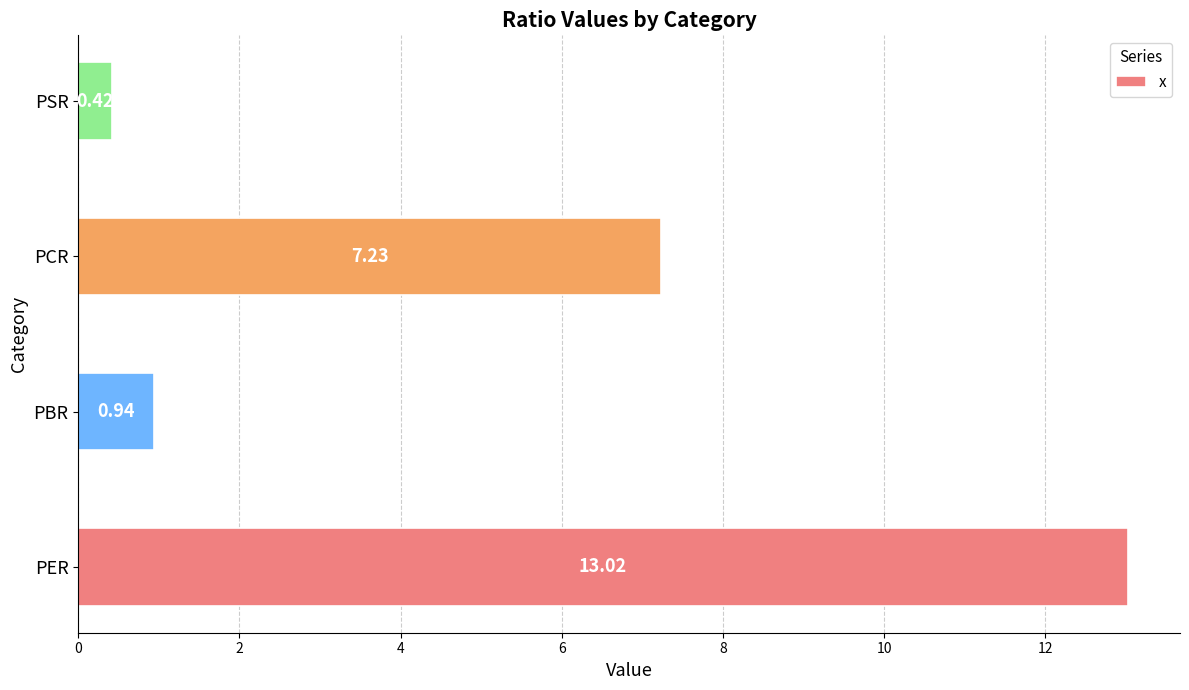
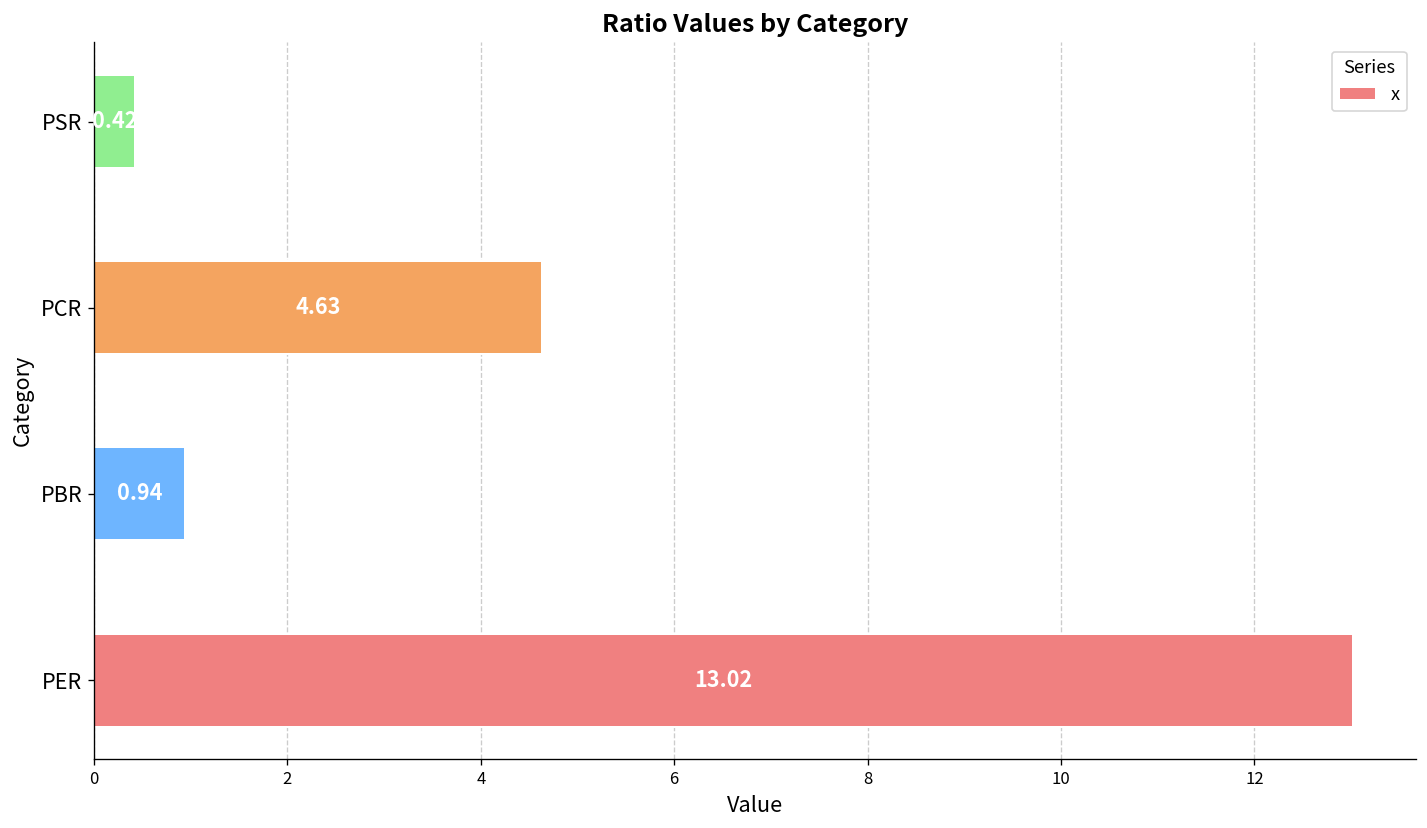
  {
    "PSR": 0.42,
-   "PCR": 7.23,
+   "PCR": 4.63,
    "PBR": 0.94,
    "PER": 13.02
  }
